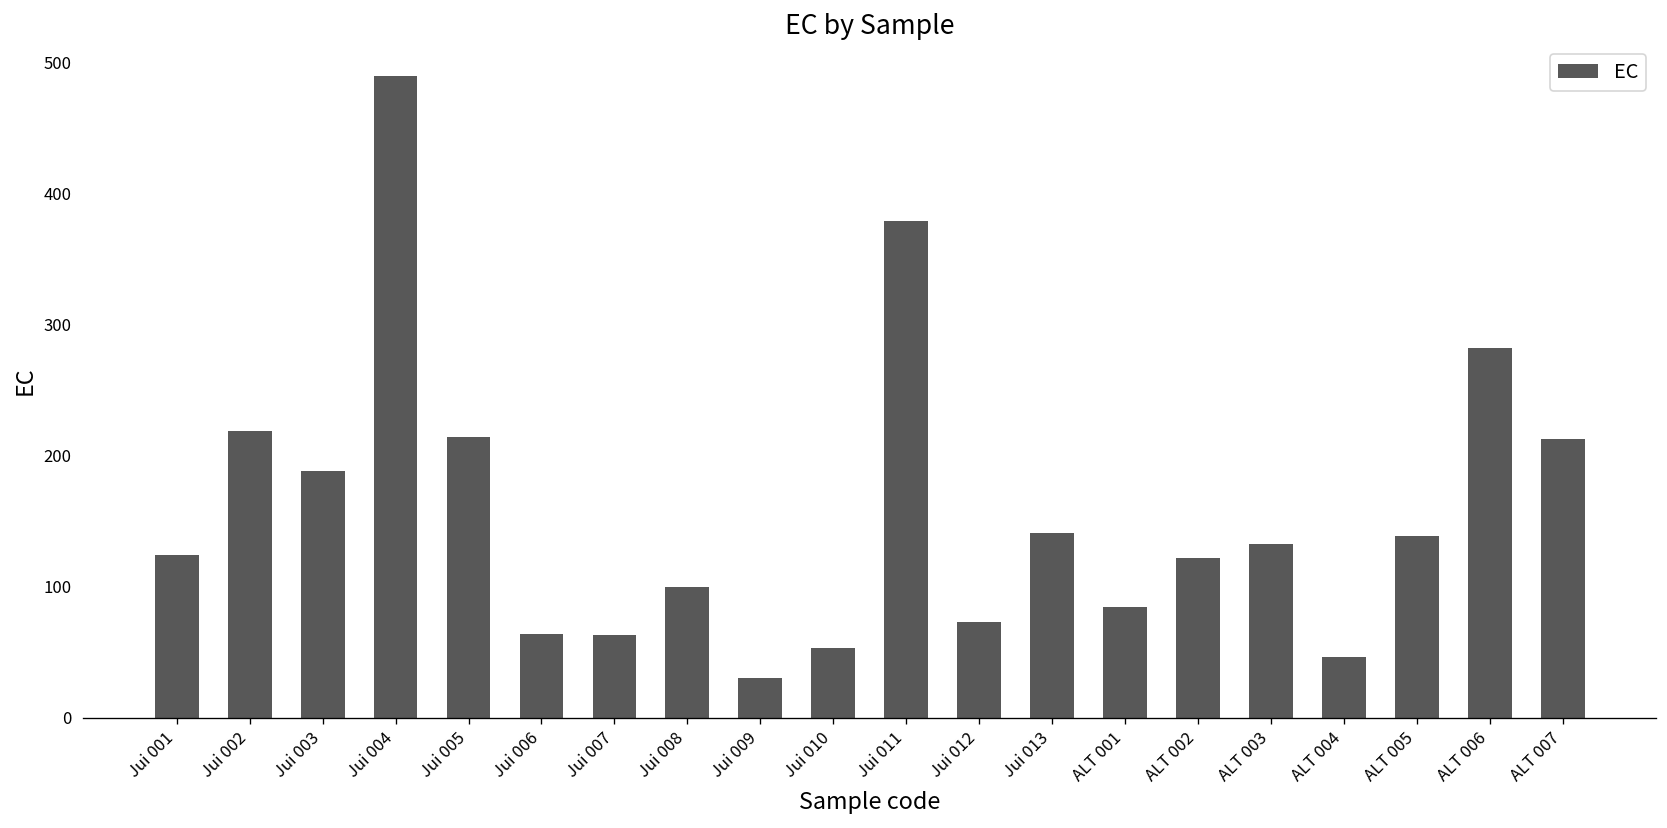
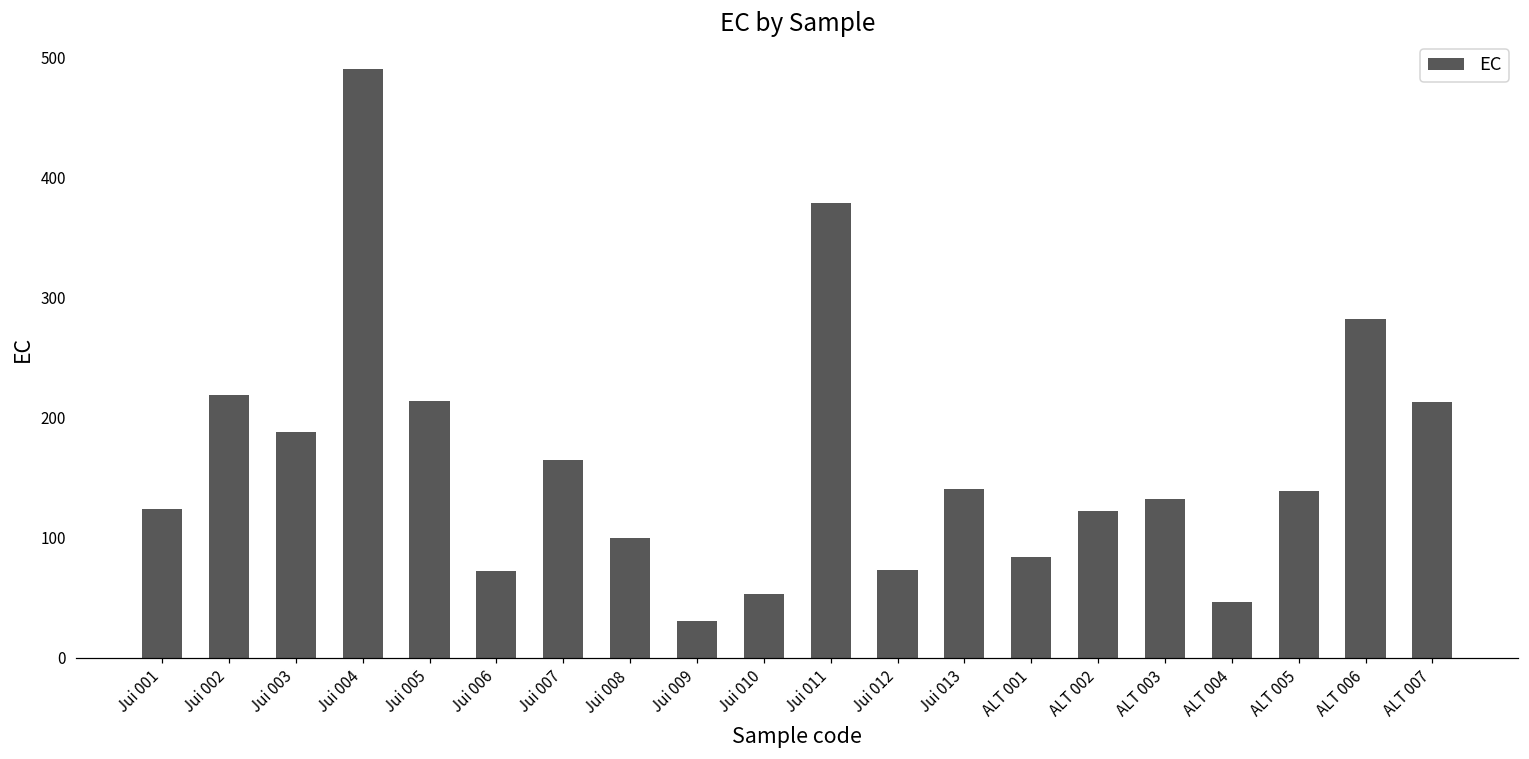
  {
    "Jui 001": 124,
    "Jui 002": 219,
    "Jui 003": 188,
    "Jui 004": 490,
    "Jui 005": 214,
-   "Jui 006": 64,
-   "Jui 007": 63,
+   "Jui 006": 72,
+   "Jui 007": 165,
    "Jui 008": 100,
    "Jui 009": 31,
    "Jui 010": 53,
    "Jui 011": 379,
    "Jui 012": 73,
    "Jui 013": 141,
    "ALT 001": 84,
    "ALT 002": 122,
    "ALT 003": 132,
    "ALT 004": 47,
    "ALT 005": 139,
    "ALT 006": 282,
    "ALT 007": 213
  }
